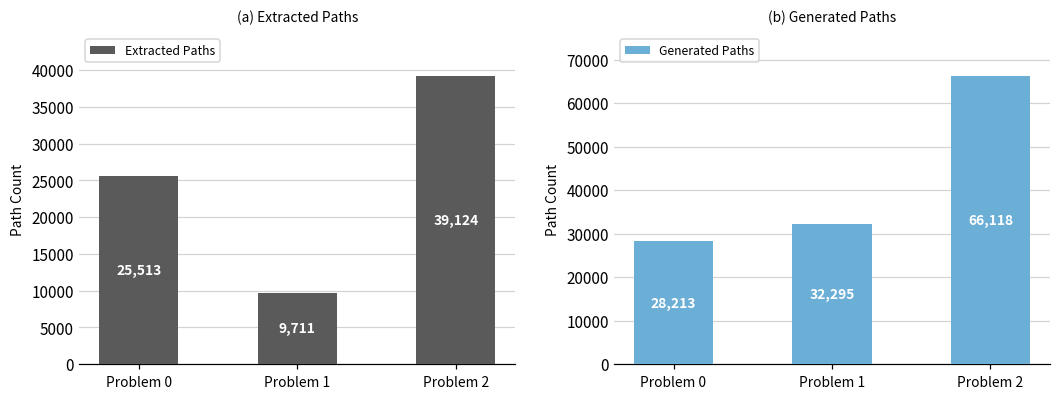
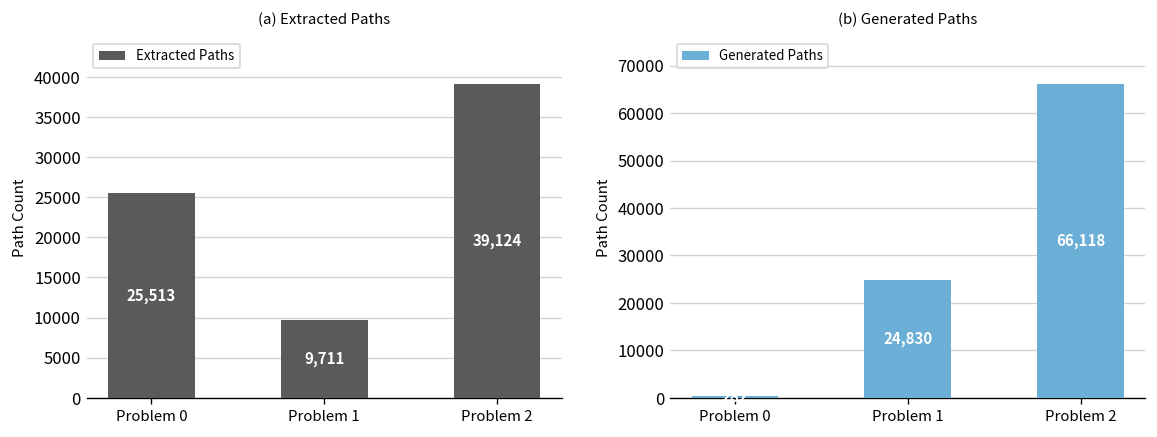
  {
    "(a) Extracted Paths": {
      "Problem 0": "25,513",
      "Problem 1": "9,711",
      "Problem 2": "39,124"
    },
    "(b) Generated Paths": {
-     "Problem 0": "28000",
-     "Problem 1": "32,295",
+     "Problem 0": "0",
+     "Problem 1": "24,830",
      "Problem 2": "66,118"
    }
  }
